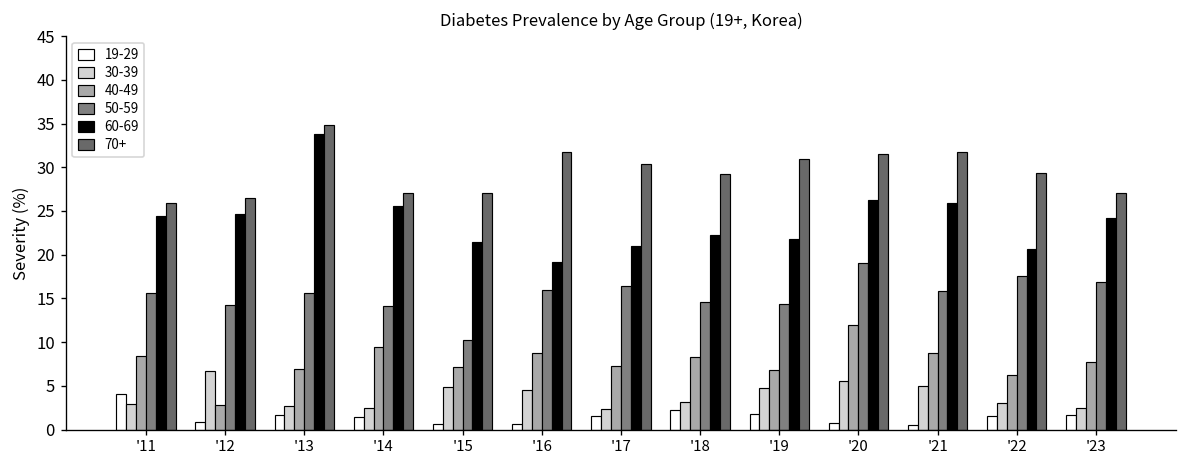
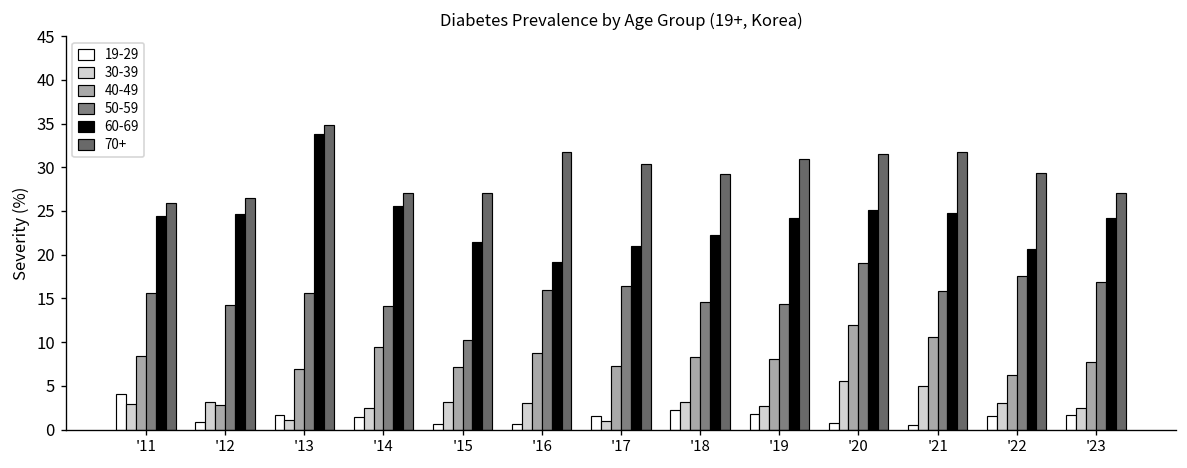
  {
    "19-29": {
      "'11": 4,
      "'12": 1,
      "'13": 2,
      "'14": 1,
      "'15": 1,
      "'16": 1,
      "'17": 2,
      "'18": 2,
      "'19": 2,
      "'20": 1,
      "'21": 1,
      "'22": 2,
      "'23": 2
    },
    "30-39": {
      "'11": 3,
-     "'12": 7,
-     "'13": 3,
+     "'12": 3,
+     "'13": 1,
      "'14": 3,
-     "'15": 5,
-     "'16": 5,
-     "'17": 2,
+     "'15": 3,
+     "'16": 3,
+     "'17": 1,
      "'18": 3,
-     "'19": 5,
+     "'19": 3,
      "'20": 6,
      "'21": 5,
      "'22": 3,
      "'23": 3
    },
    "40-49": {
      "'11": 8,
      "'12": 3,
      "'13": 7,
      "'14": 10,
      "'15": 7,
      "'16": 9,
      "'17": 7,
      "'18": 8,
-     "'19": 7,
+     "'19": 8,
      "'20": 12,
-     "'21": 9,
+     "'21": 11,
      "'22": 6,
      "'23": 8
    },
    "60-69": {
      "'11": 24,
      "'12": 25,
      "'13": 34,
      "'14": 26,
      "'15": 22,
      "'16": 19,
      "'17": 21,
      "'18": 22,
-     "'19": 22,
-     "'20": 26,
-     "'21": 26,
+     "'19": 24,
+     "'20": 25,
+     "'21": 25,
      "'22": 21,
      "'23": 24
    }
  }
